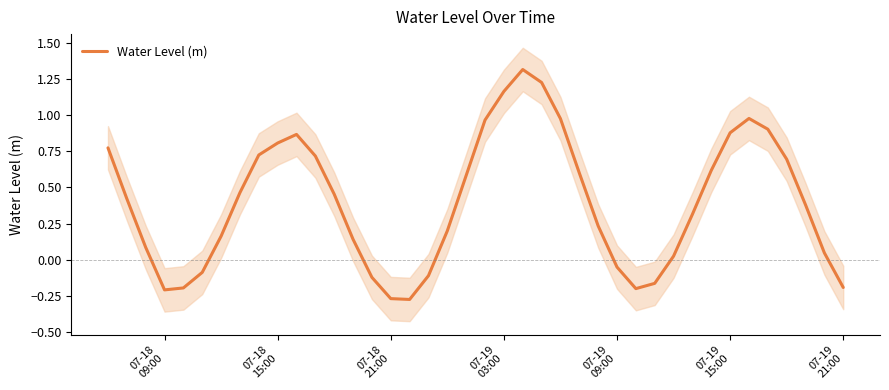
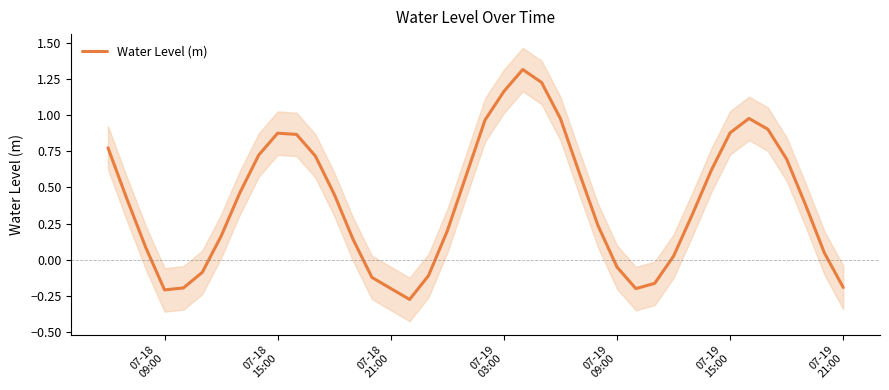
  {
    "Water Level (m)": {
      "07-18 09:00": -0.21,
-     "07-18 15:00": 0.81,
-     "07-18 21:00": -0.27,
+     "07-18 15:00": 0.88,
+     "07-18 21:00": -0.20,
      "07-19 03:00": 1.16,
      "07-19 09:00": -0.05,
      "07-19 15:00": 0.88,
      "07-19 21:00": -0.19
    }
  }
